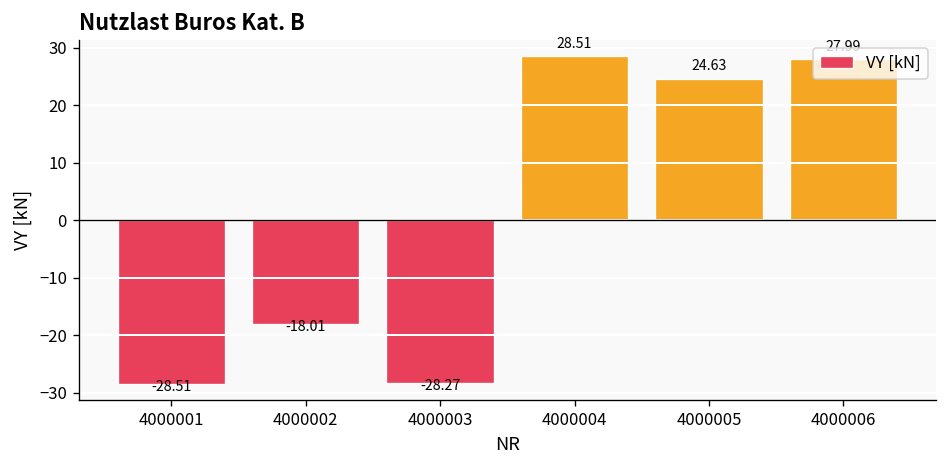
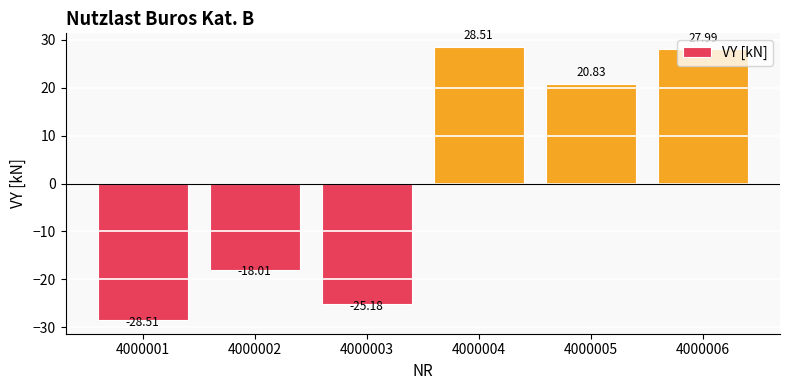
  {
    "4000001": -28.51,
    "4000002": -18.01,
-   "4000003": -28.27,
+   "4000003": -25.18,
    "4000004": 28.51,
-   "4000005": 24.63
+   "4000005": 20.83
  }
